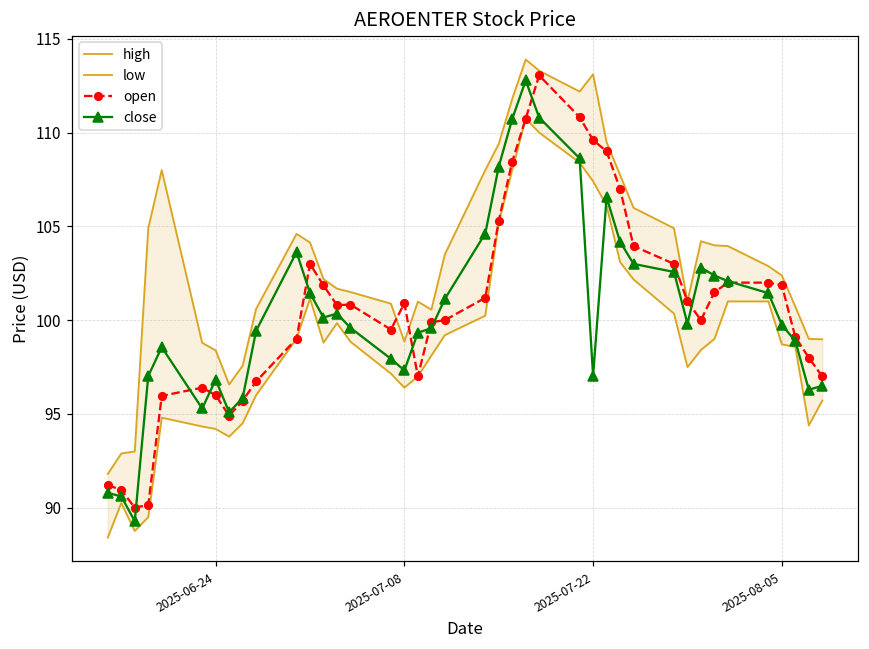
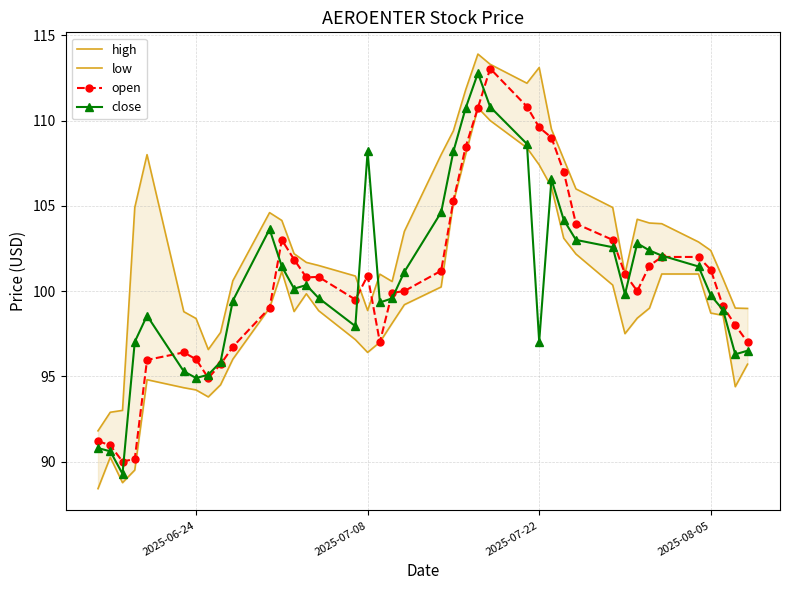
  {
    "open": {
      "2025-06-24": 96.0,
      "2025-07-08": 100.9,
      "2025-07-22": 109.6,
-     "2025-08-05": 101.9
+     "2025-08-05": 101.3
    },
    "close": {
-     "2025-06-24": 96.8,
-     "2025-07-08": 97.3,
+     "2025-06-24": 94.9,
+     "2025-07-08": 108.2,
      "2025-07-22": 97.0,
      "2025-08-05": 99.8
    }
  }
